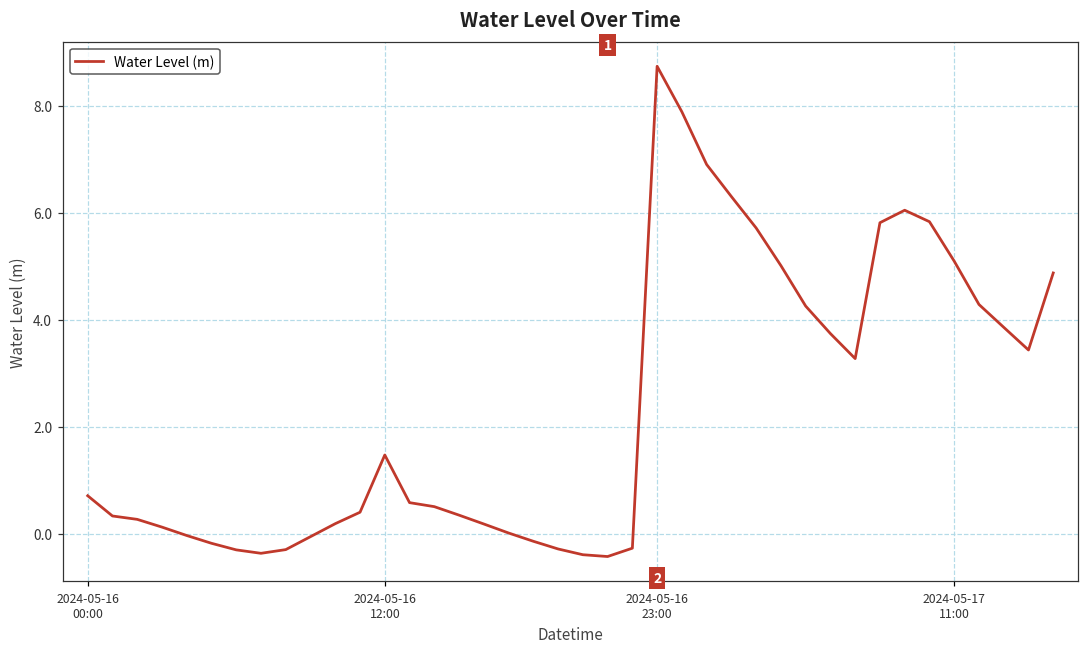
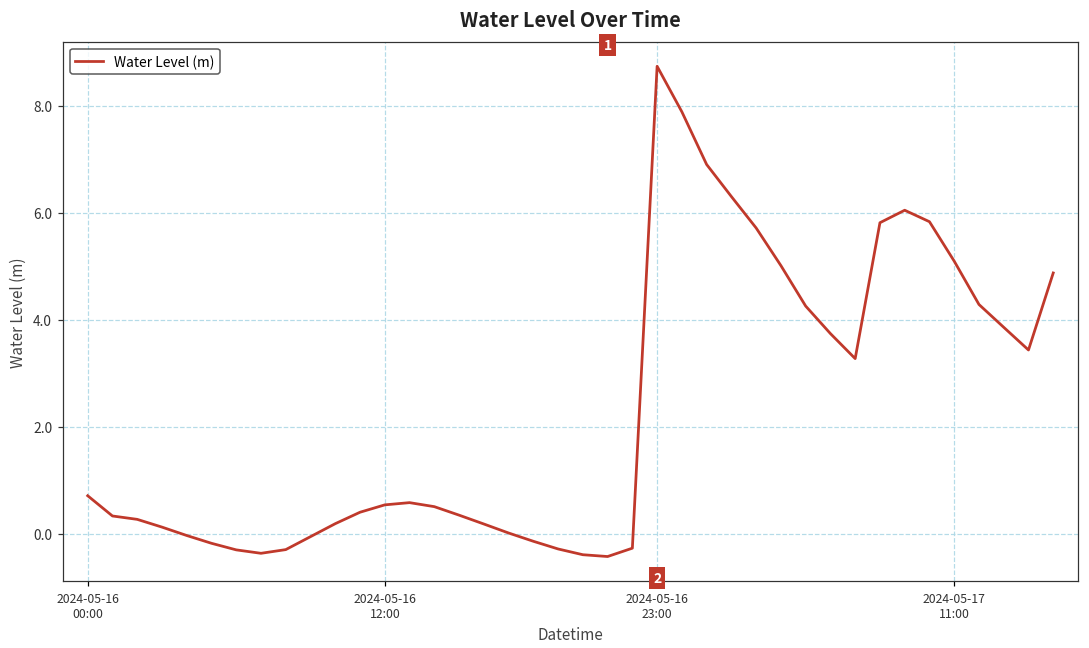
  {
    "2024-05-16 00:00": 0.7,
-   "2024-05-16 12:00": 1.5,
+   "2024-05-16 12:00": 0.5,
    "2024-05-16 23:00": 8.7,
    "2024-05-17 11:00": 5.1
  }
